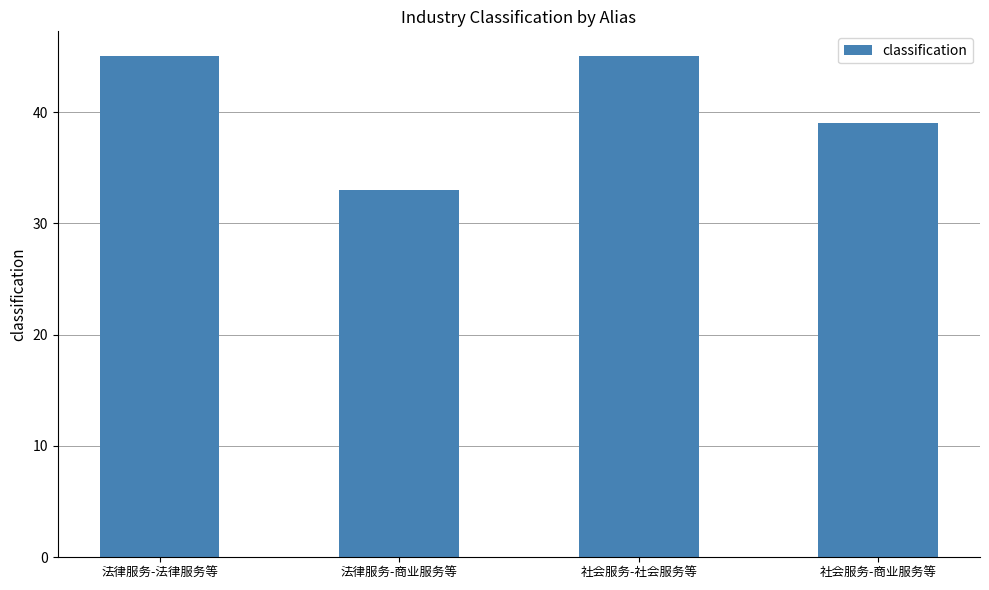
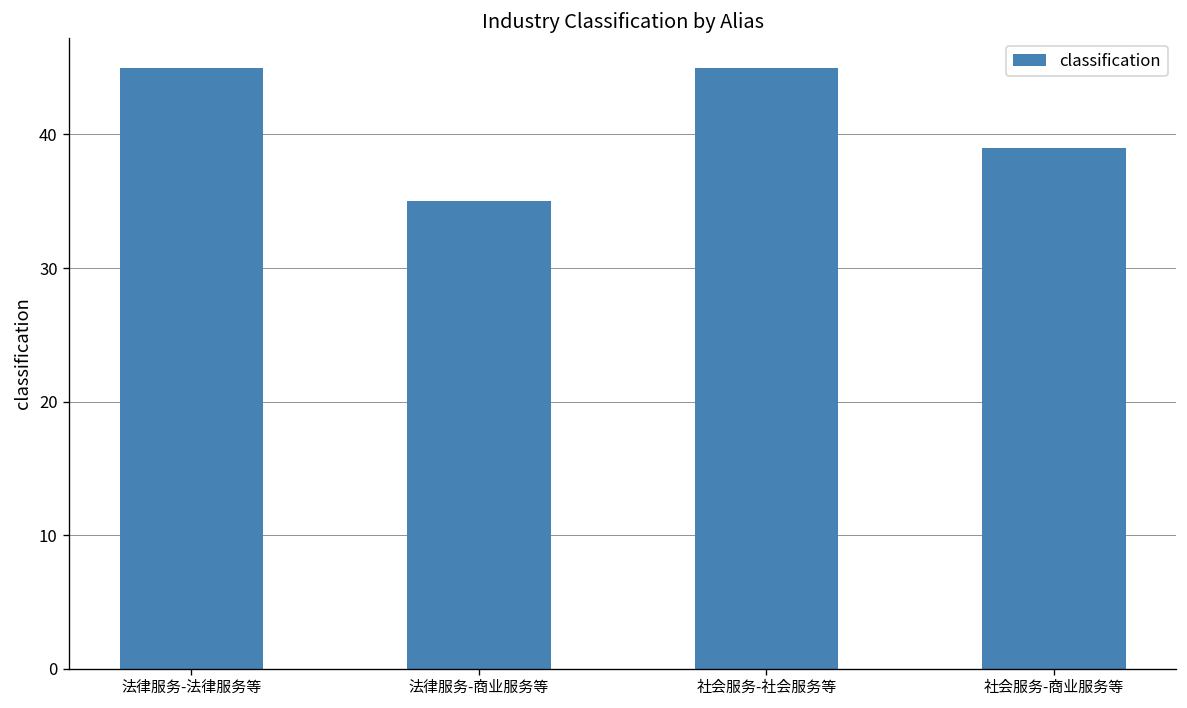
  {
    "法律服务-法律服务等": 45,
-   "法律服务-商业服务等": 33,
+   "法律服务-商业服务等": 35,
    "社会服务-社会服务等": 45,
    "社会服务-商业服务等": 39
  }
